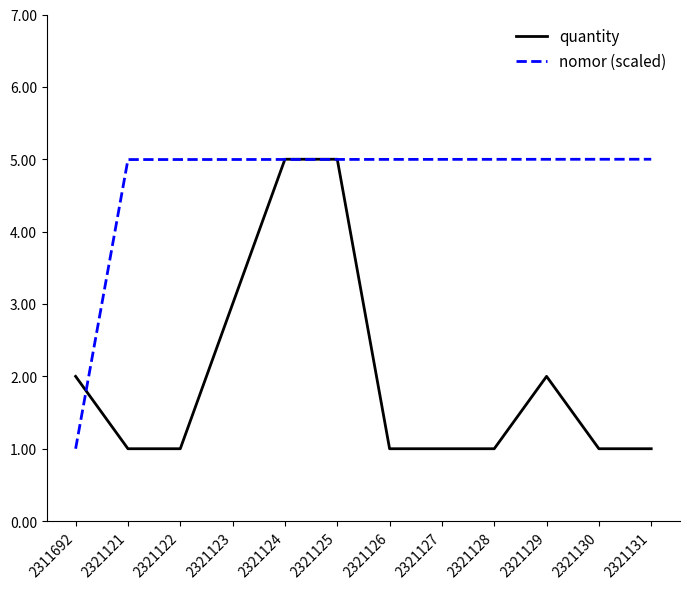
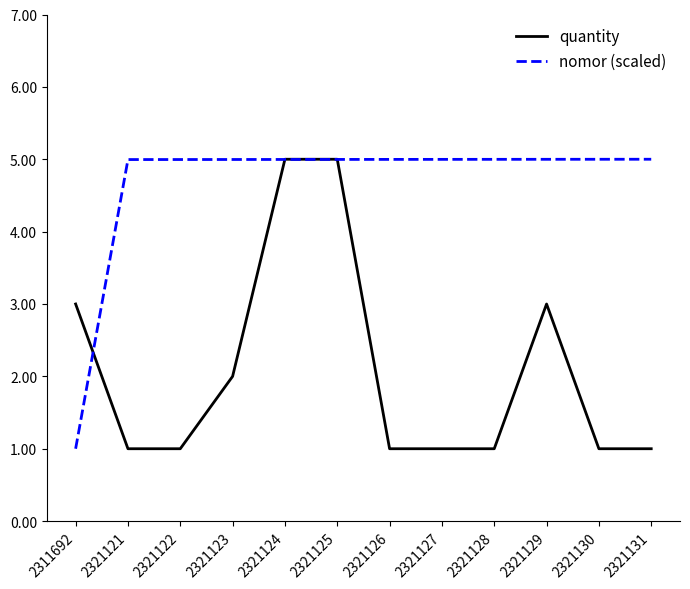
  {
    "quantity": {
-     "2311692": 2,
+     "2311692": 3,
      "2321121": 1,
      "2321122": 1,
-     "2321123": 3,
+     "2321123": 2,
      "2321126": 1,
      "2321127": 1,
      "2321128": 1,
-     "2321129": 2,
+     "2321129": 3,
      "2321130": 1,
      "2321131": 1
    },
    "nomor (scaled)": {
      "2311692": 1,
      "2321121": 5,
      "2321122": 5,
      "2321123": 5,
      "2321126": 5,
      "2321127": 5,
      "2321128": 5,
      "2321129": 5,
      "2321130": 5,
      "2321131": 5
    }
  }
